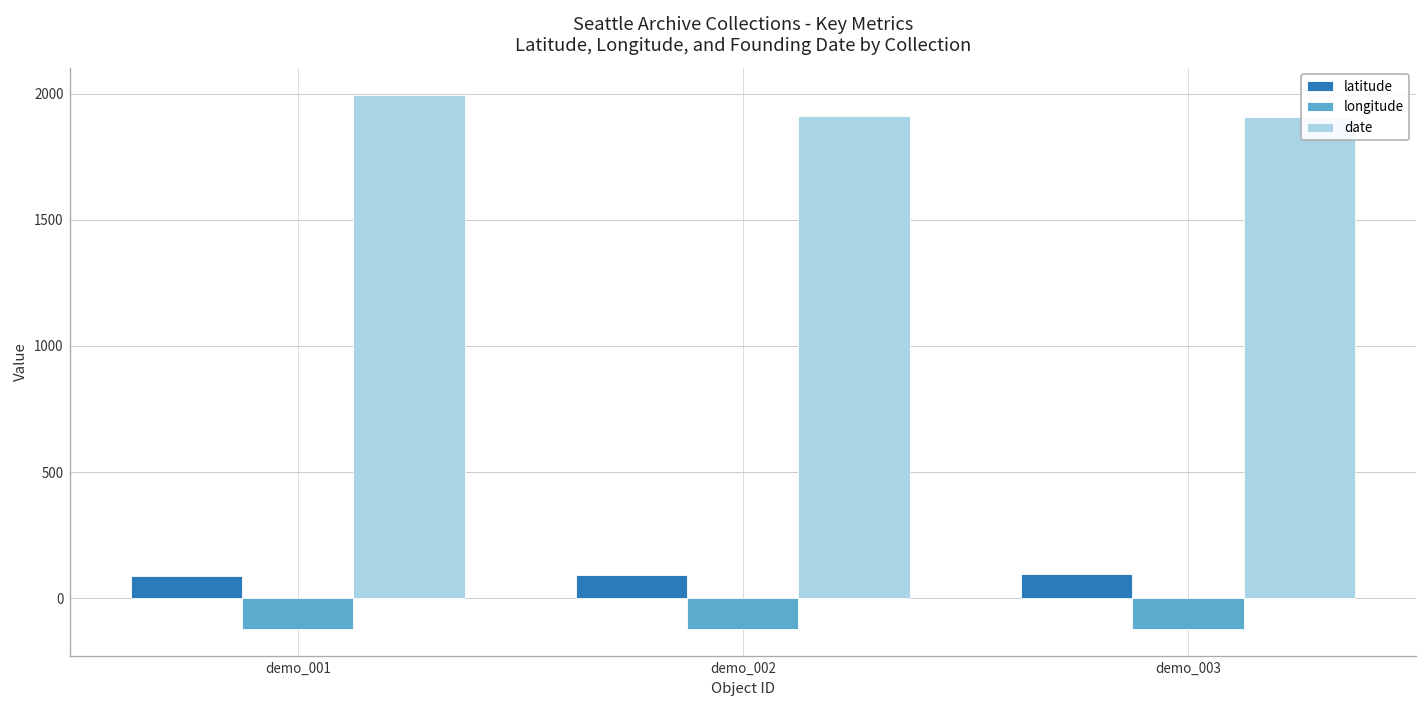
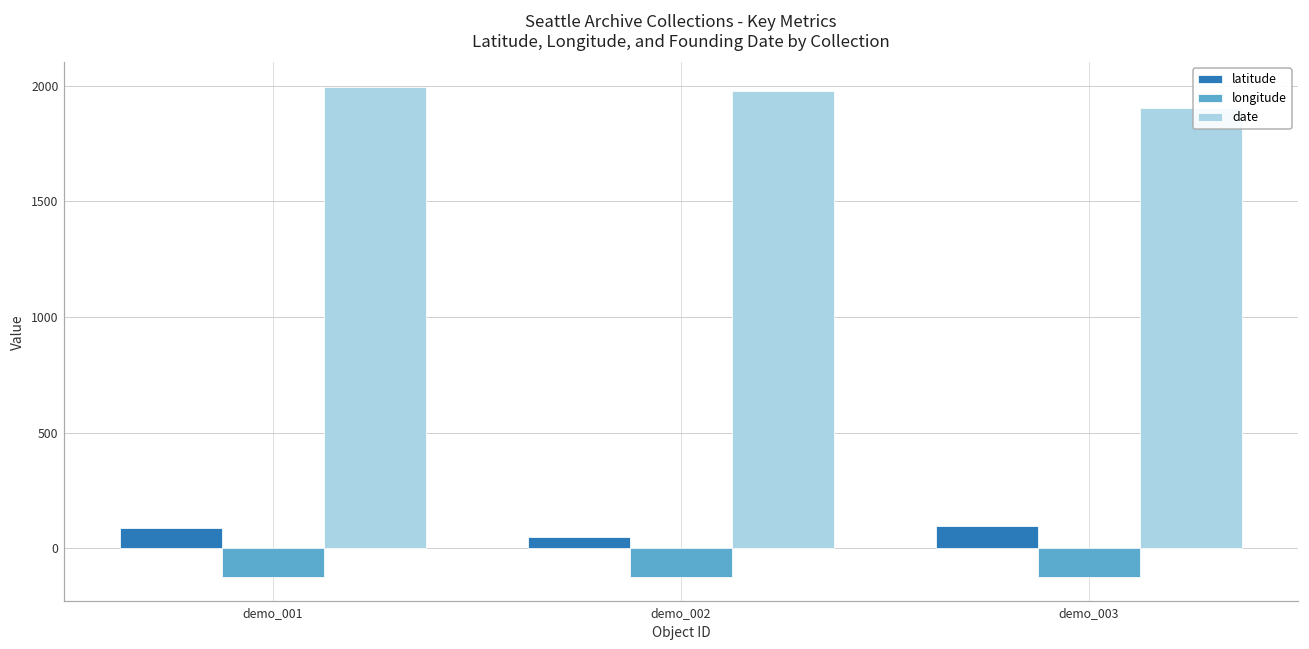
  {
    "latitude": {
      "demo_001": 90,
-     "demo_002": 90,
+     "demo_002": 50,
      "demo_003": 100
    },
    "longitude": {
      "demo_001": -120,
      "demo_002": -120,
      "demo_003": -120
    },
    "date": {
      "demo_001": 2000,
-     "demo_002": 1910,
+     "demo_002": 1980,
      "demo_003": 1910
    }
  }
